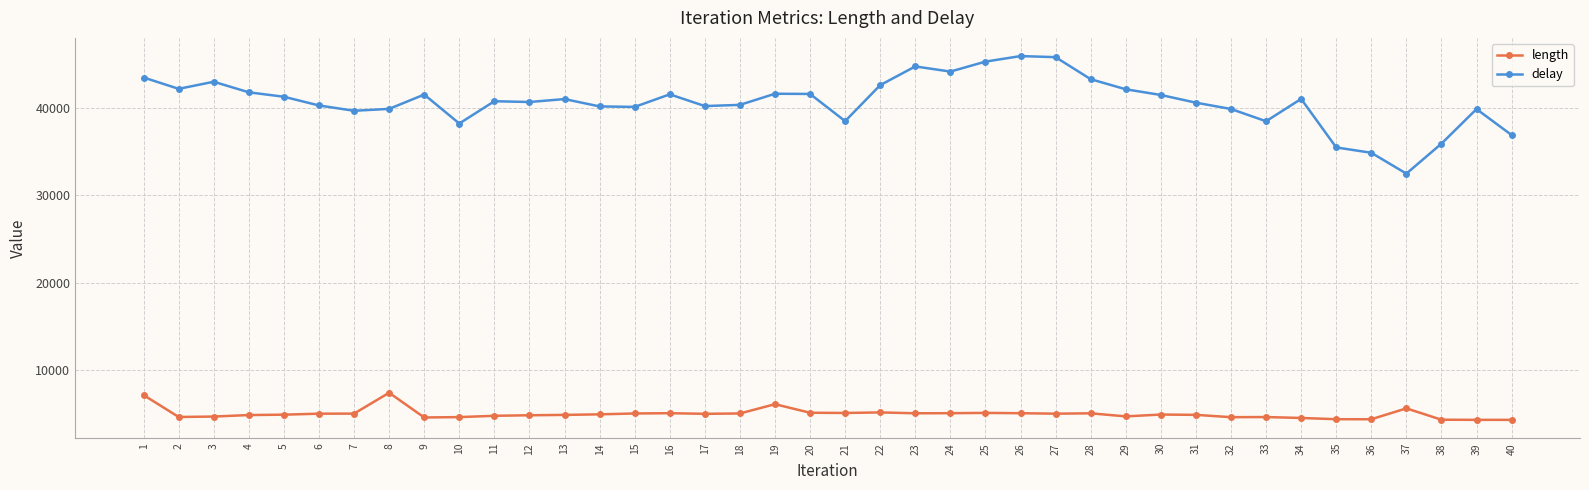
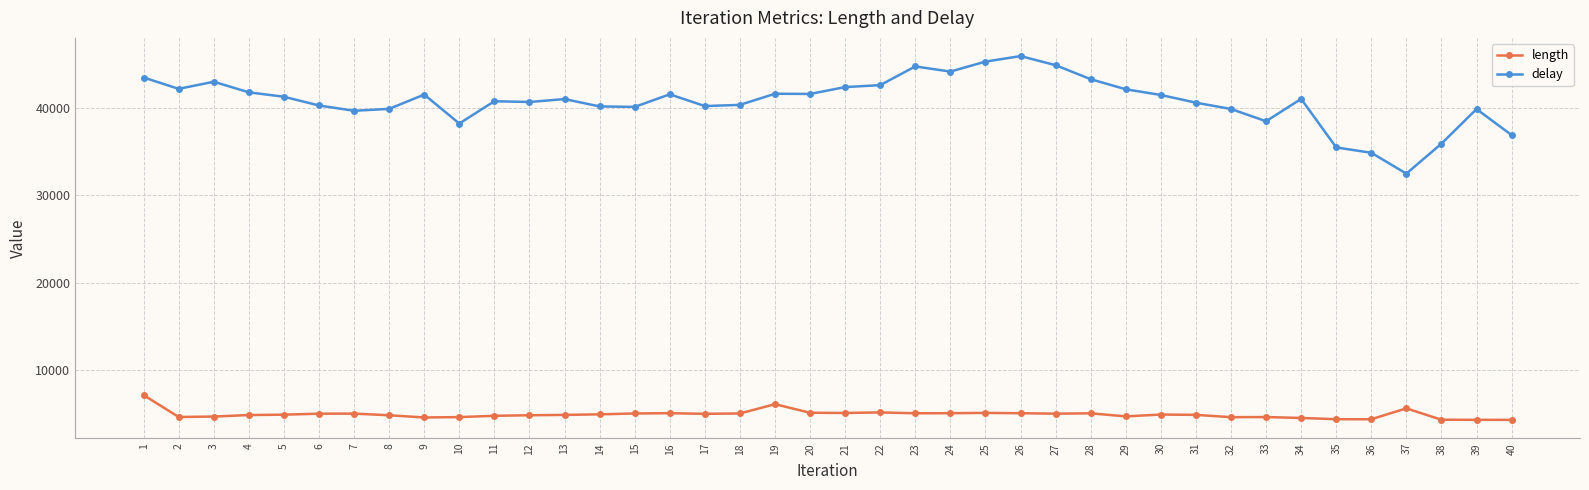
  {
    "length": {
      "1": 7000,
      "2": 5000,
      "3": 5000,
      "4": 5000,
      "5": 5000,
      "6": 5000,
      "7": 5000,
-     "8": 7000,
+     "8": 5000,
      "9": 5000,
      "10": 5000,
      "11": 5000,
      "12": 5000,
      "13": 5000,
      "14": 5000,
      "15": 5000,
      "16": 5000,
      "17": 5000,
      "18": 5000,
      "19": 6000,
      "20": 5000,
      "21": 5000,
      "22": 5000,
      "23": 5000,
      "24": 5000,
      "25": 5000,
      "26": 5000,
      "27": 5000,
      "28": 5000,
      "29": 5000,
      "30": 5000,
      "31": 5000,
      "32": 5000,
      "33": 5000,
      "34": 5000,
      "35": 4000,
      "36": 4000,
      "37": 6000,
      "38": 4000,
      "39": 4000,
      "40": 4000
    },
    "delay": {
      "1": 43000,
      "2": 42000,
      "3": 43000,
      "4": 42000,
      "5": 41000,
      "6": 40000,
      "7": 40000,
      "8": 40000,
      "9": 42000,
      "10": 38000,
      "11": 41000,
      "12": 41000,
      "13": 41000,
      "14": 40000,
      "15": 40000,
      "16": 42000,
      "17": 40000,
      "18": 40000,
      "19": 42000,
      "20": 42000,
-     "21": 38000,
+     "21": 42000,
      "22": 43000,
      "23": 45000,
      "24": 44000,
      "25": 45000,
      "26": 46000,
-     "27": 46000,
+     "27": 45000,
      "28": 43000,
      "29": 42000,
      "30": 41000,
      "31": 41000,
      "32": 40000,
      "33": 38000,
      "34": 41000,
      "35": 35000,
      "36": 35000,
      "37": 32000,
      "38": 36000,
      "39": 40000,
      "40": 37000
    }
  }
